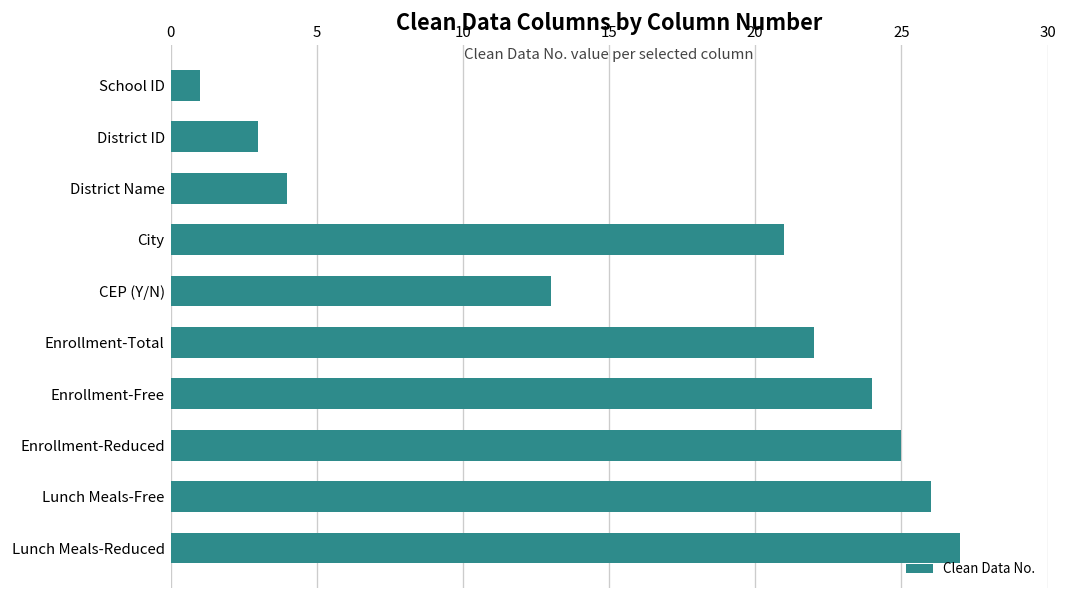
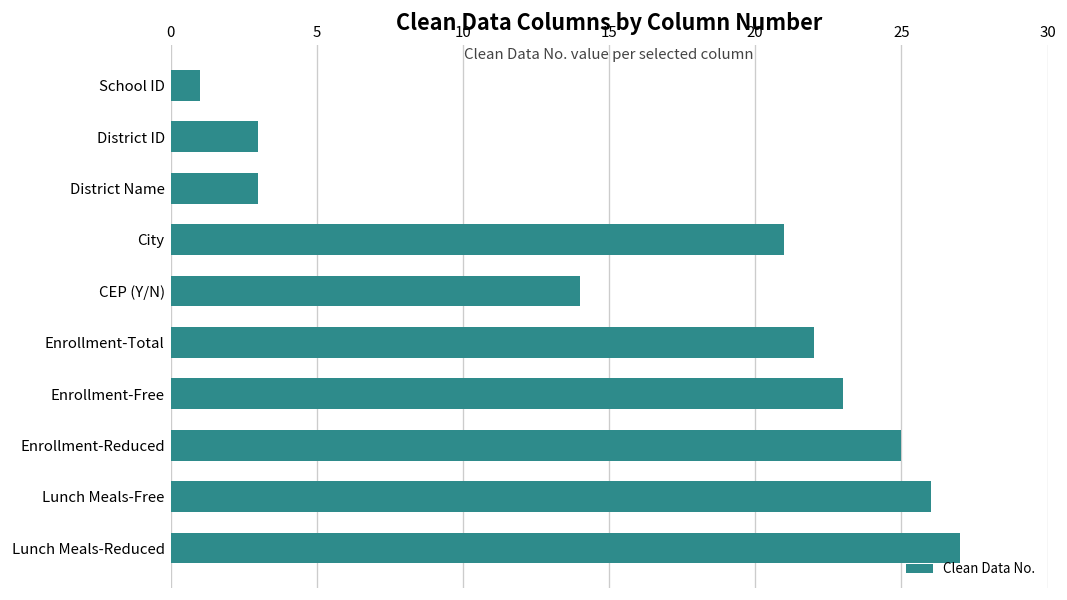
  {
    "School ID": 1,
    "District ID": 3,
-   "District Name": 4,
+   "District Name": 3,
    "City": 21,
-   "CEP (Y/N)": 13,
+   "CEP (Y/N)": 14,
    "Enrollment-Total": 22,
-   "Enrollment-Free": 24,
+   "Enrollment-Free": 23,
    "Enrollment-Reduced": 25,
    "Lunch Meals-Free": 26,
    "Lunch Meals-Reduced": 27
  }
